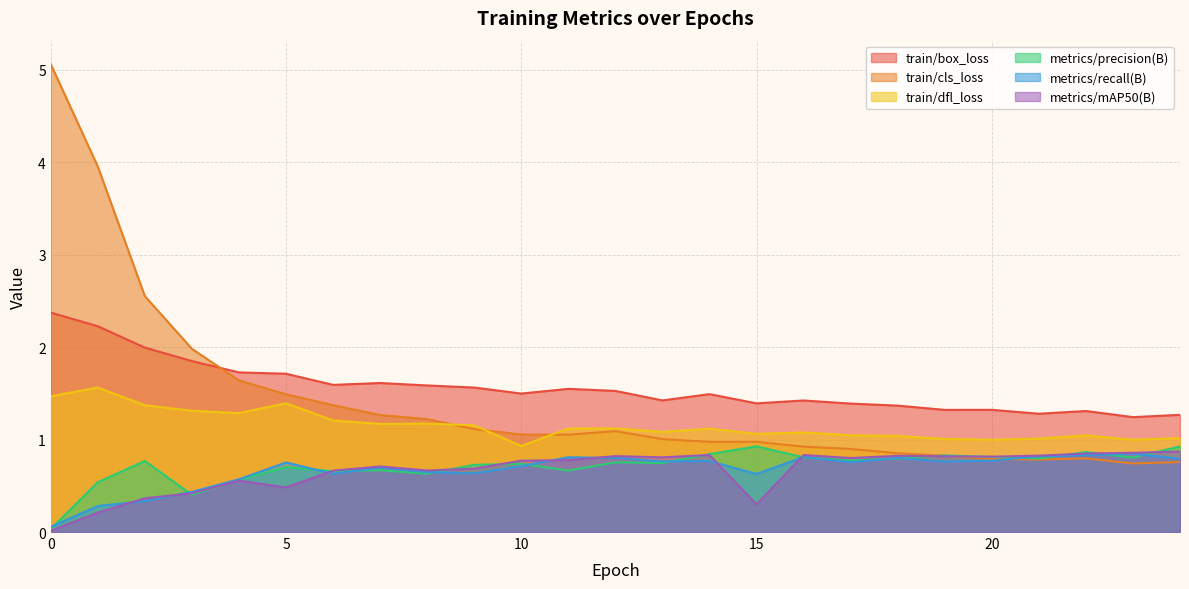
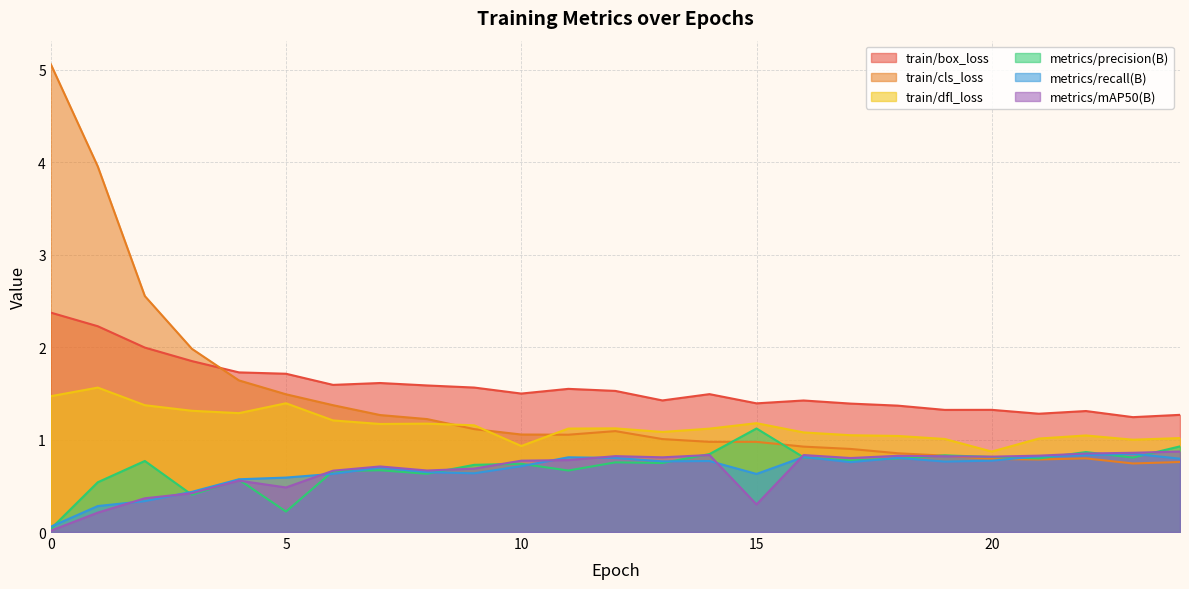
  {
    "train/dfl_loss": {
      "0": 1.5,
      "5": 1.4,
      "10": 0.9,
-     "15": 1.1,
-     "20": 1.0
+     "15": 1.2,
+     "20": 0.9
    },
    "metrics/precision(B)": {
-     "5": 0.7,
-     "15": 0.9
+     "5": 0.2,
+     "15": 1.1
    },
    "metrics/recall(B)": {
-     "5": 0.8,
+     "5": 0.6,
      "15": 0.6
    },
    "metrics/mAP50(B)": {
      "5": 0.5,
      "10": 0.8,
      "15": 0.3
    }
  }
